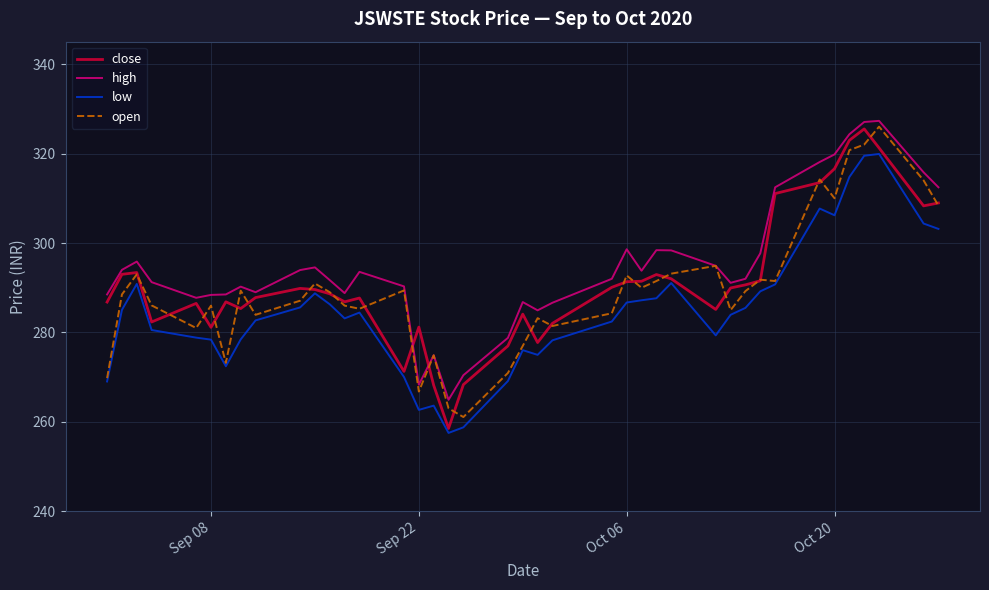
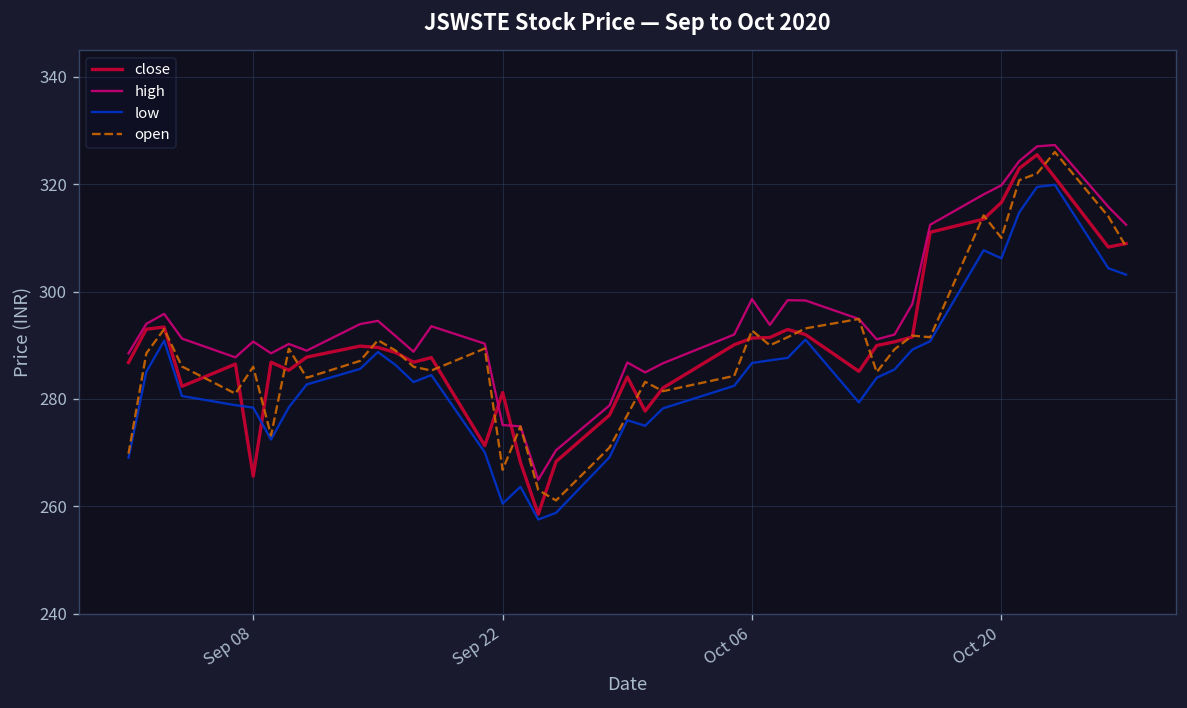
  {
    "close": {
-     "Sep 08": 281,
+     "Sep 08": 266,
      "Sep 22": 281,
      "Oct 06": 291,
      "Oct 20": 317
    },
    "high": {
-     "Sep 08": 288,
-     "Sep 22": 268,
+     "Sep 08": 291,
+     "Sep 22": 275,
      "Oct 06": 299,
      "Oct 20": 320
    },
    "low": {
      "Sep 08": 278,
-     "Sep 22": 263,
+     "Sep 22": 261,
      "Oct 06": 287,
      "Oct 20": 306
    },
    "open": {
      "Sep 08": 286,
      "Sep 22": 267,
      "Oct 06": 293,
      "Oct 20": 310
    }
  }
